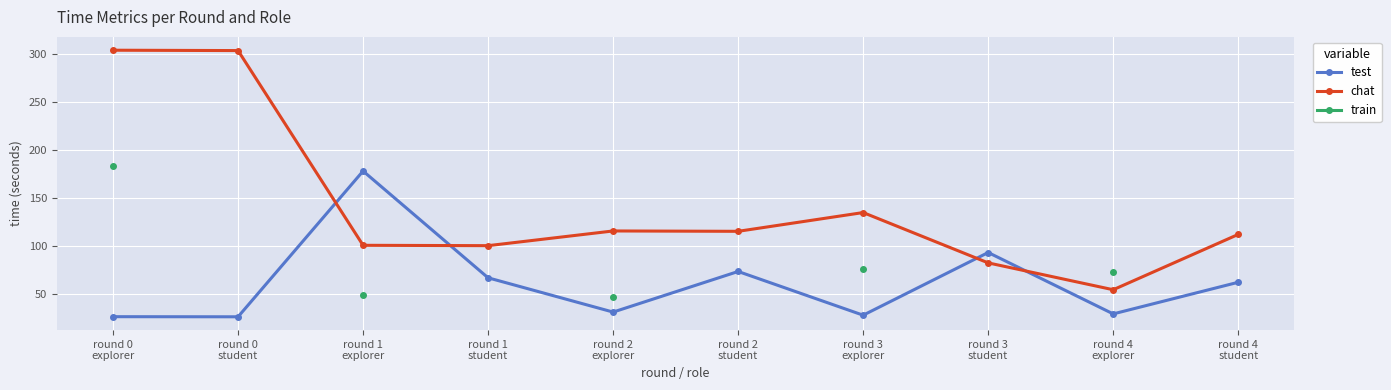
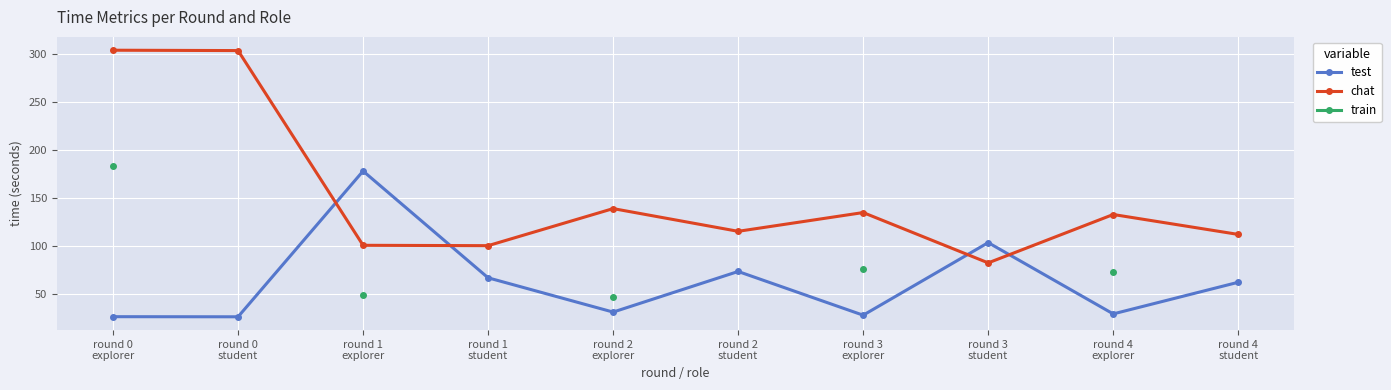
  {
    "test": {
      "round 0 explorer": 30,
      "round 0 student": 30,
      "round 1 explorer": 180,
      "round 1 student": 70,
      "round 2 explorer": 30,
      "round 2 student": 70,
      "round 3 explorer": 30,
-     "round 3 student": 90,
+     "round 3 student": 100,
      "round 4 explorer": 30,
      "round 4 student": 60
    },
    "chat": {
      "round 0 explorer": 300,
      "round 0 student": 300,
      "round 1 explorer": 100,
      "round 1 student": 100,
-     "round 2 explorer": 120,
+     "round 2 explorer": 140,
      "round 2 student": 120,
      "round 3 explorer": 130,
      "round 3 student": 80,
-     "round 4 explorer": 50,
+     "round 4 explorer": 130,
      "round 4 student": 110
    },
    "train": {
      "round 0 explorer": 180,
      "round 1 explorer": 50,
      "round 2 explorer": 50,
      "round 3 explorer": 80,
      "round 4 explorer": 70
    }
  }
